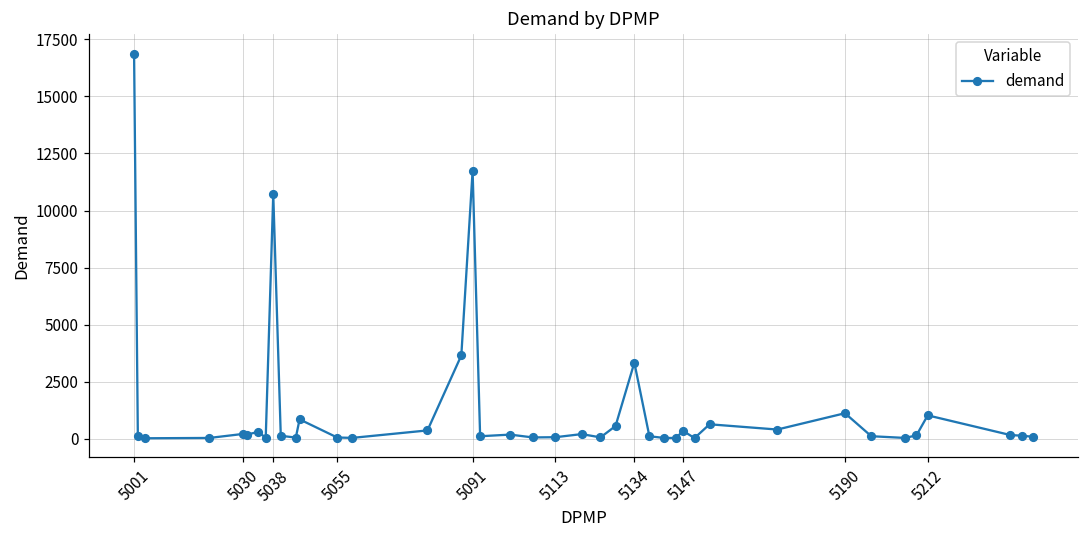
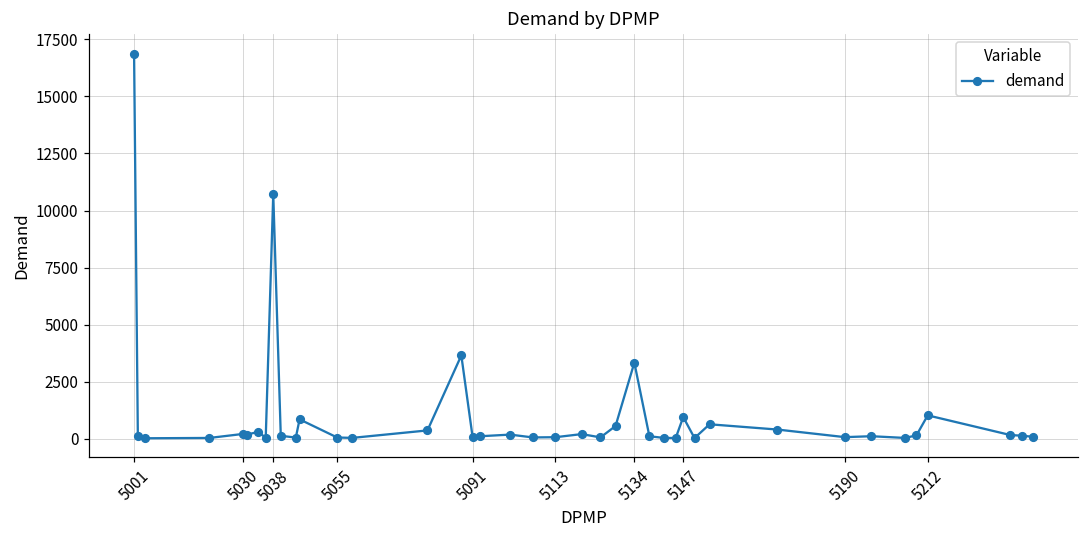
  {
    "5001": 16900,
    "5030": 200,
    "5038": 10700,
    "5055": 100,
-   "5091": 11700,
+   "5091": 100,
    "5113": 100,
    "5134": 3300,
-   "5147": 300,
-   "5190": 1100,
+   "5147": 900,
+   "5190": 100,
    "5212": 1000
  }
